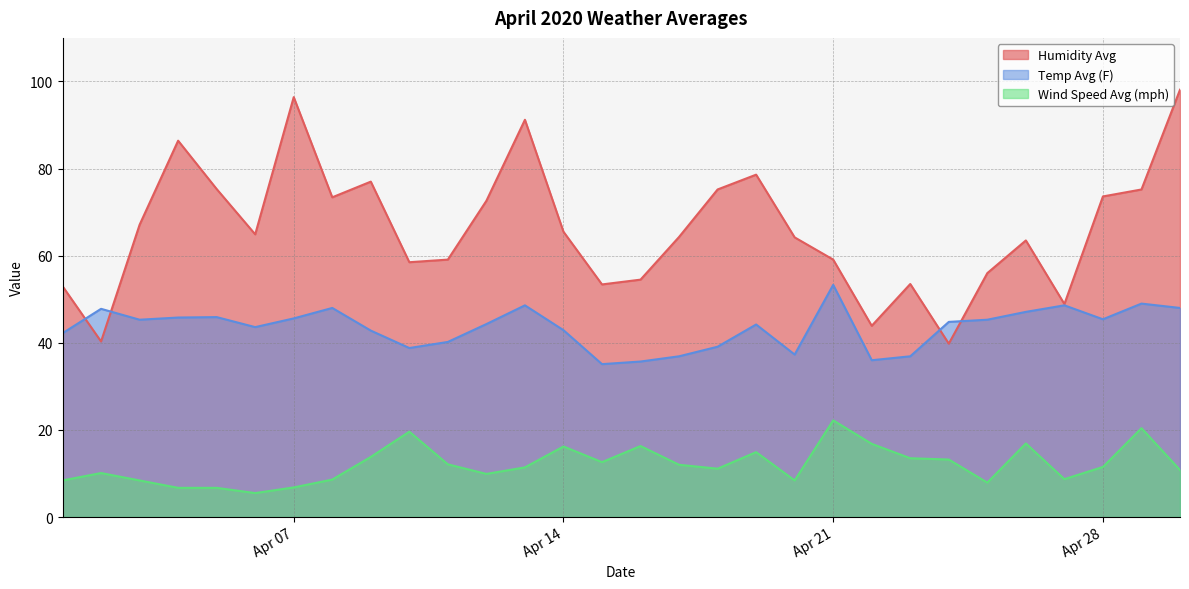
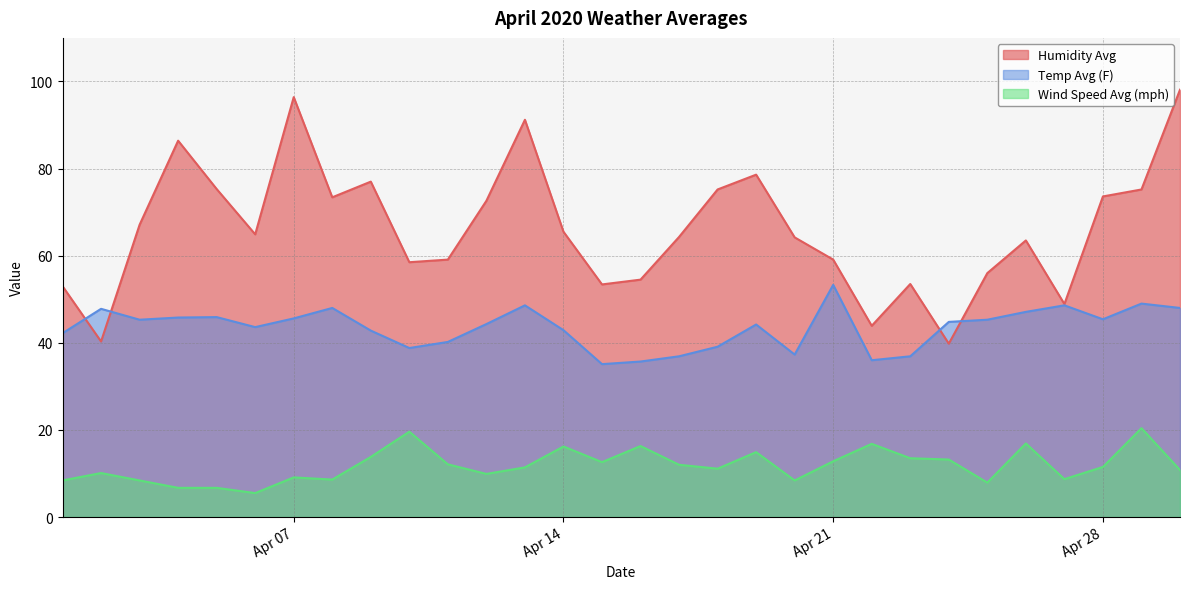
  {
    "Humidity Avg": {
      "Apr 07": 96,
      "Apr 14": 66,
      "Apr 21": 59,
      "Apr 28": 74
    },
    "Temp Avg (F)": {
      "Apr 07": 46,
      "Apr 14": 43,
      "Apr 21": 53,
      "Apr 28": 45
    },
    "Wind Speed Avg (mph)": {
-     "Apr 07": 7,
+     "Apr 07": 9,
      "Apr 14": 16,
-     "Apr 21": 22,
+     "Apr 21": 13,
      "Apr 28": 12
    }
  }
